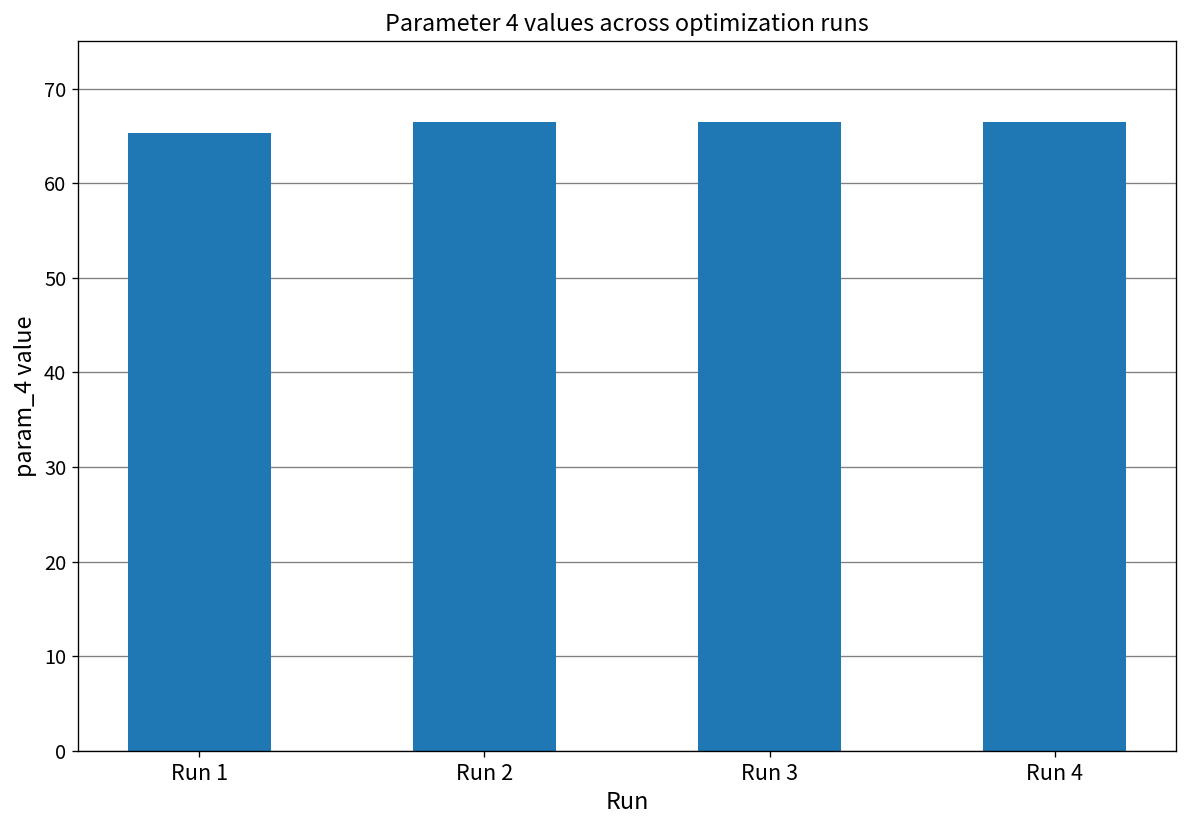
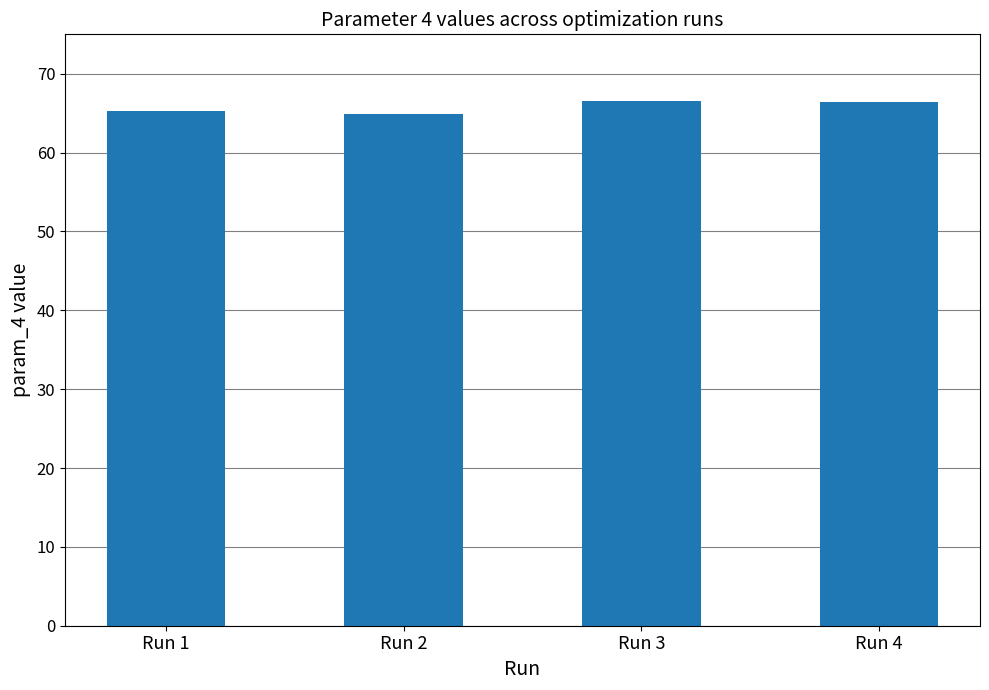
  {
    "Run 1": 65,
-   "Run 2": 66,
+   "Run 2": 65,
    "Run 3": 66,
    "Run 4": 66
  }
